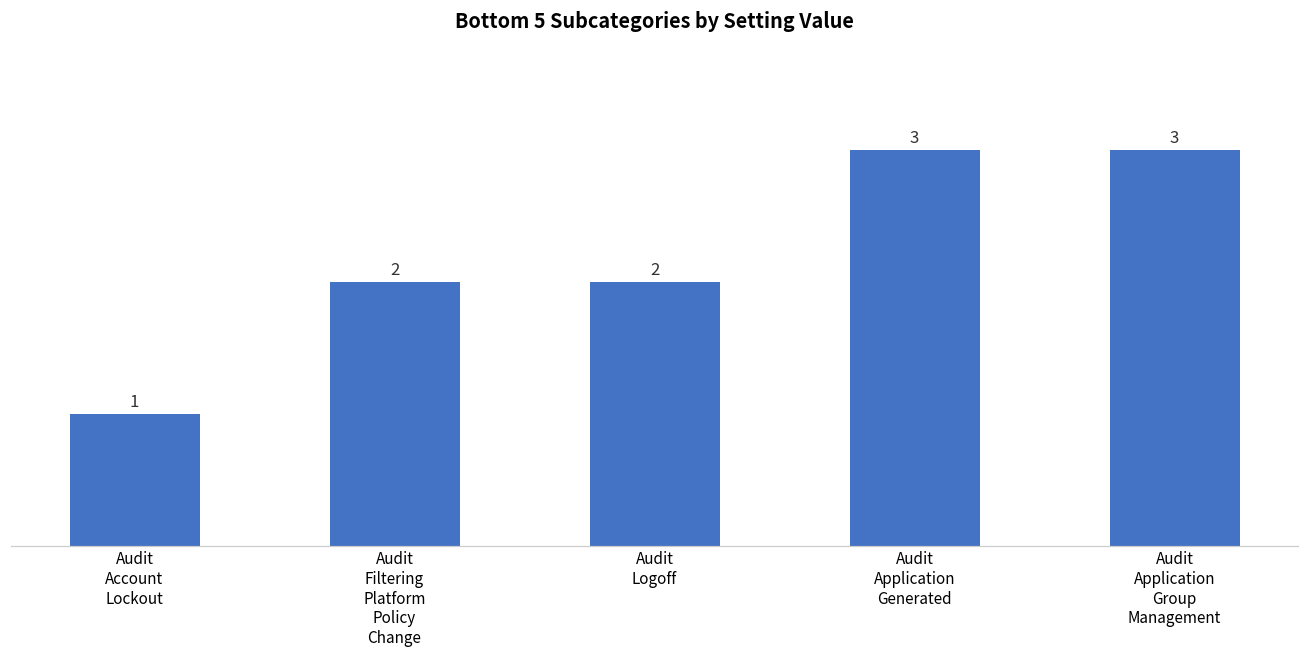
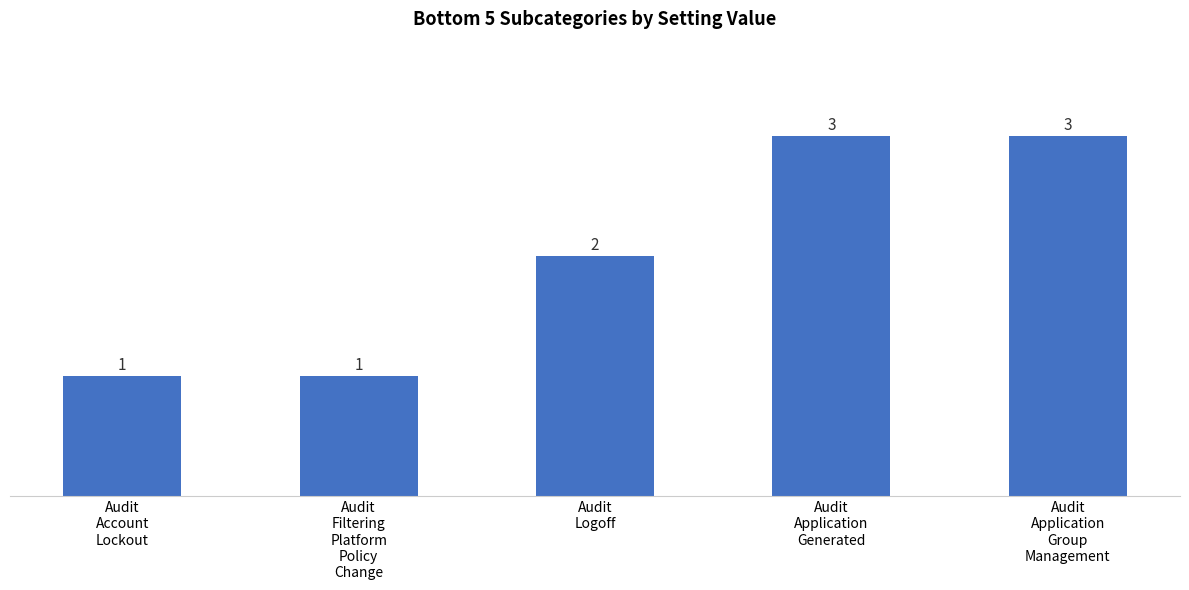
  {
    "Audit Account Lockout": 1,
-   "Audit Filtering Platform Policy Change": 2,
+   "Audit Filtering Platform Policy Change": 1,
    "Audit Logoff": 2,
    "Audit Application Generated": 3,
    "Audit Application Group Management": 3
  }
